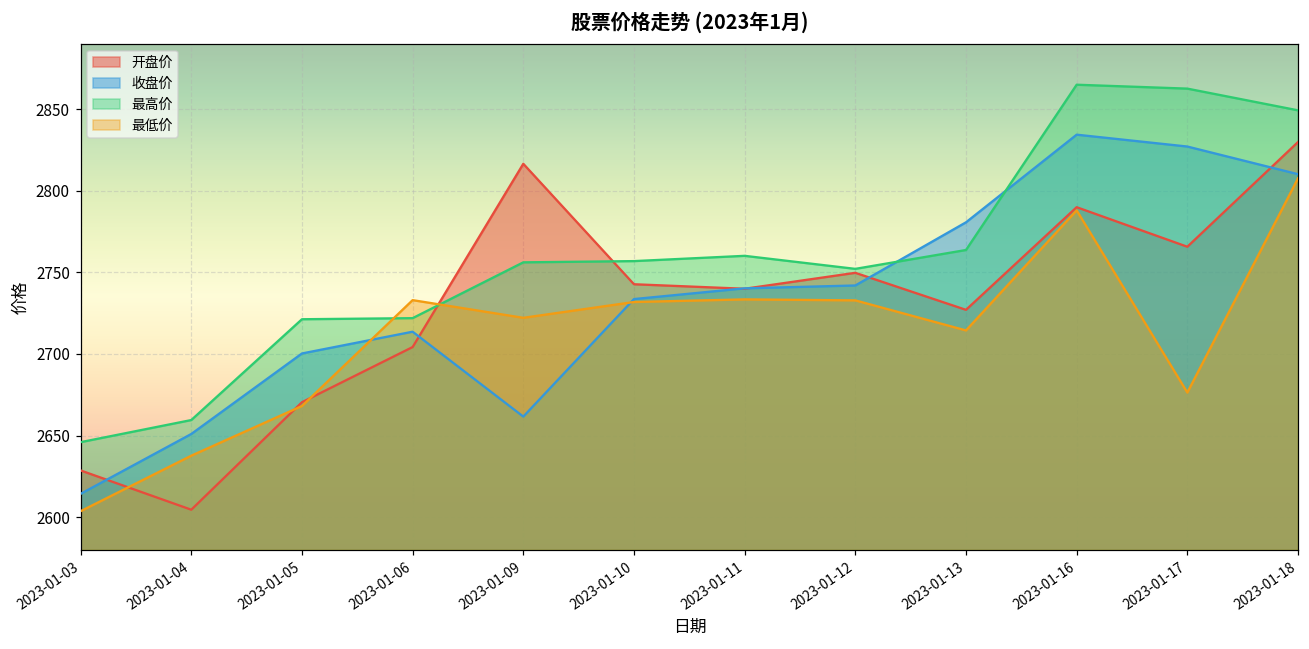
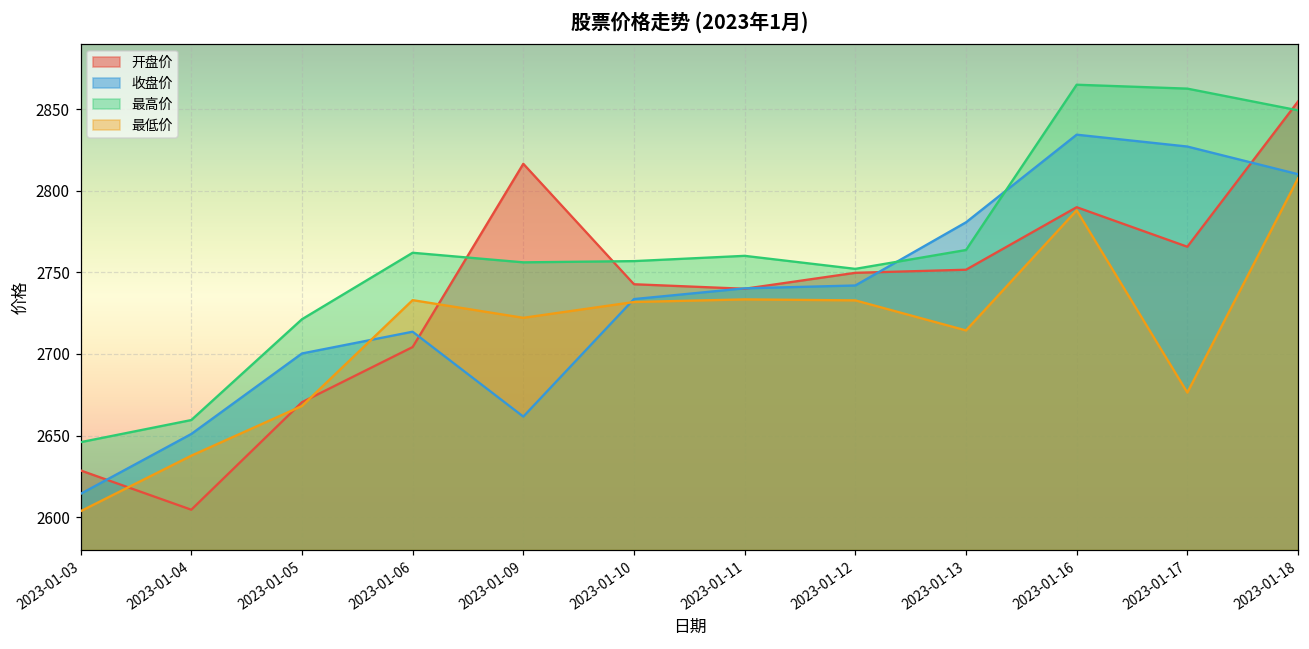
  {
    "开盘价": {
      "2023-01-03": 2629,
      "2023-01-04": 2605,
      "2023-01-05": 2670,
      "2023-01-06": 2704,
      "2023-01-09": 2816,
      "2023-01-10": 2743,
      "2023-01-12": 2750,
-     "2023-01-13": 2727,
+     "2023-01-13": 2752,
      "2023-01-16": 2790,
      "2023-01-17": 2766,
-     "2023-01-18": 2830
+     "2023-01-18": 2855
    },
    "收盘价": {
      "2023-01-03": 2614,
      "2023-01-04": 2651,
      "2023-01-05": 2700,
      "2023-01-06": 2714,
      "2023-01-09": 2662,
      "2023-01-10": 2734,
      "2023-01-12": 2742,
      "2023-01-13": 2781,
      "2023-01-16": 2834,
      "2023-01-17": 2827,
      "2023-01-18": 2810
    },
    "最高价": {
      "2023-01-03": 2646,
      "2023-01-04": 2660,
      "2023-01-05": 2721,
-     "2023-01-06": 2722,
+     "2023-01-06": 2762,
      "2023-01-09": 2756,
      "2023-01-10": 2757,
      "2023-01-11": 2760,
      "2023-01-12": 2752,
      "2023-01-13": 2764,
      "2023-01-16": 2865,
      "2023-01-17": 2862,
      "2023-01-18": 2849
    },
    "最低价": {
      "2023-01-03": 2604,
      "2023-01-04": 2638,
      "2023-01-05": 2668,
      "2023-01-06": 2733,
      "2023-01-09": 2722,
      "2023-01-10": 2732,
      "2023-01-11": 2733,
      "2023-01-12": 2733,
      "2023-01-13": 2714,
      "2023-01-16": 2788,
      "2023-01-17": 2676,
      "2023-01-18": 2808
    }
  }
